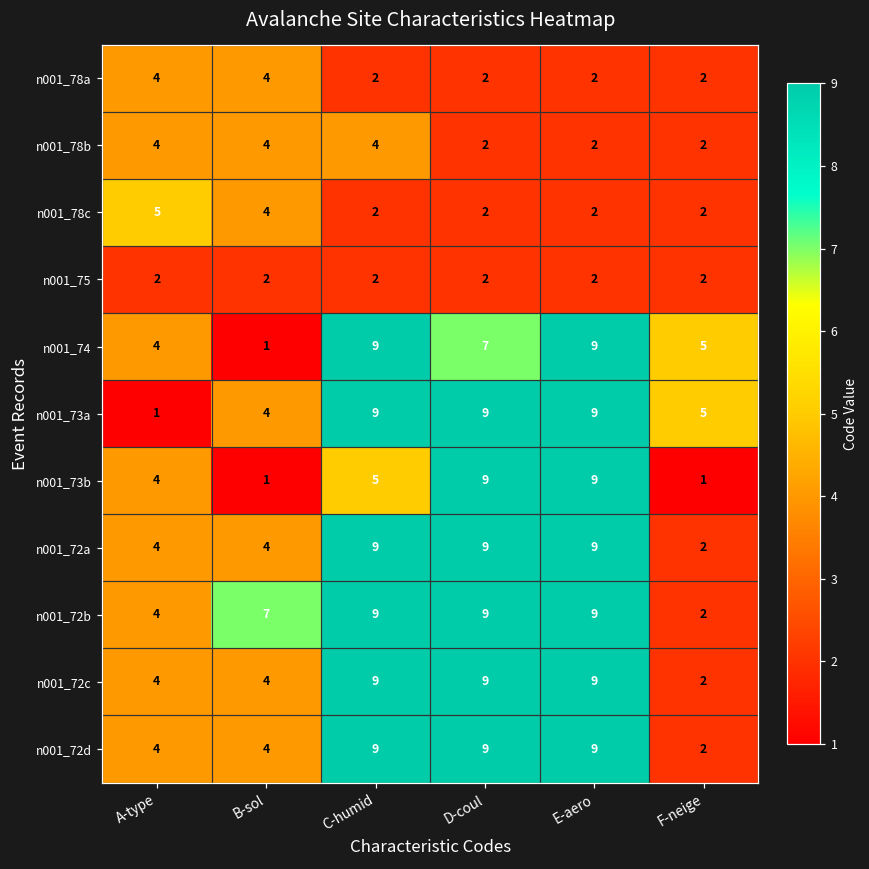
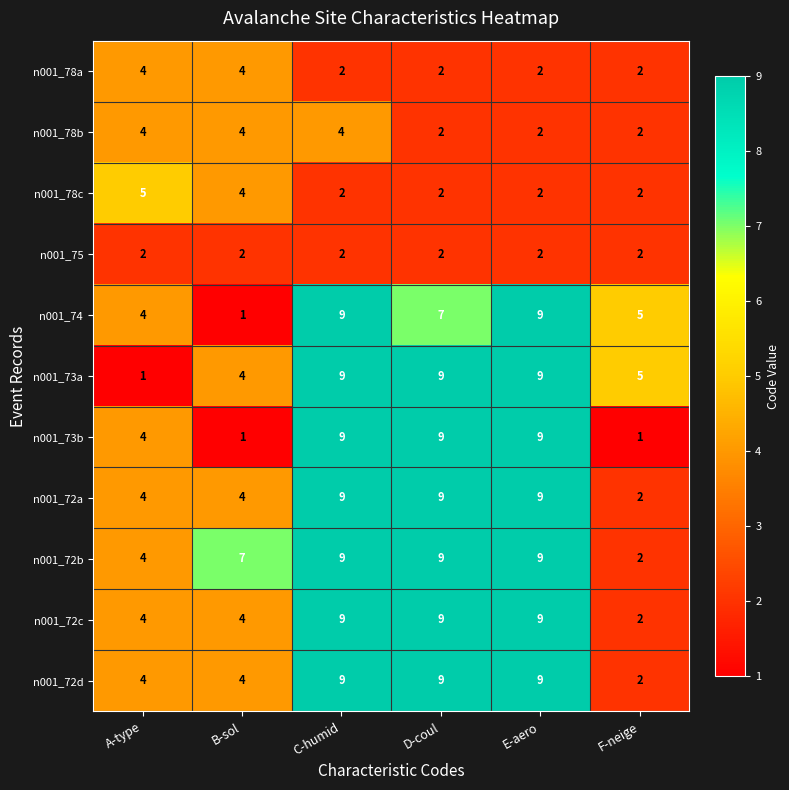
  {
    "n001_78a": {
      "A-type": 4,
      "B-sol": 4,
      "C-humid": 2,
      "D-coul": 2,
      "E-aero": 2,
      "F-neige": 2
    },
    "n001_78b": {
      "A-type": 4,
      "B-sol": 4,
      "C-humid": 4,
      "D-coul": 2,
      "E-aero": 2,
      "F-neige": 2
    },
    "n001_78c": {
      "A-type": 5,
      "B-sol": 4,
      "C-humid": 2,
      "D-coul": 2,
      "E-aero": 2,
      "F-neige": 2
    },
    "n001_75": {
      "A-type": 2,
      "B-sol": 2,
      "C-humid": 2,
      "D-coul": 2,
      "E-aero": 2,
      "F-neige": 2
    },
    "n001_74": {
      "A-type": 4,
      "B-sol": 1,
      "C-humid": 9,
      "D-coul": 7,
      "E-aero": 9,
      "F-neige": 5
    },
    "n001_73a": {
      "A-type": 1,
      "B-sol": 4,
      "C-humid": 9,
      "D-coul": 9,
      "E-aero": 9,
      "F-neige": 5
    },
    "n001_73b": {
      "A-type": 4,
      "B-sol": 1,
-     "C-humid": 5,
+     "C-humid": 9,
      "D-coul": 9,
      "E-aero": 9,
      "F-neige": 1
    },
    "n001_72a": {
      "A-type": 4,
      "B-sol": 4,
      "C-humid": 9,
      "D-coul": 9,
      "E-aero": 9,
      "F-neige": 2
    },
    "n001_72b": {
      "A-type": 4,
      "B-sol": 7,
      "C-humid": 9,
      "D-coul": 9,
      "E-aero": 9,
      "F-neige": 2
    },
    "n001_72c": {
      "A-type": 4,
      "B-sol": 4,
      "C-humid": 9,
      "D-coul": 9,
      "E-aero": 9,
      "F-neige": 2
    },
    "n001_72d": {
      "A-type": 4,
      "B-sol": 4,
      "C-humid": 9,
      "D-coul": 9,
      "E-aero": 9,
      "F-neige": 2
    }
  }
